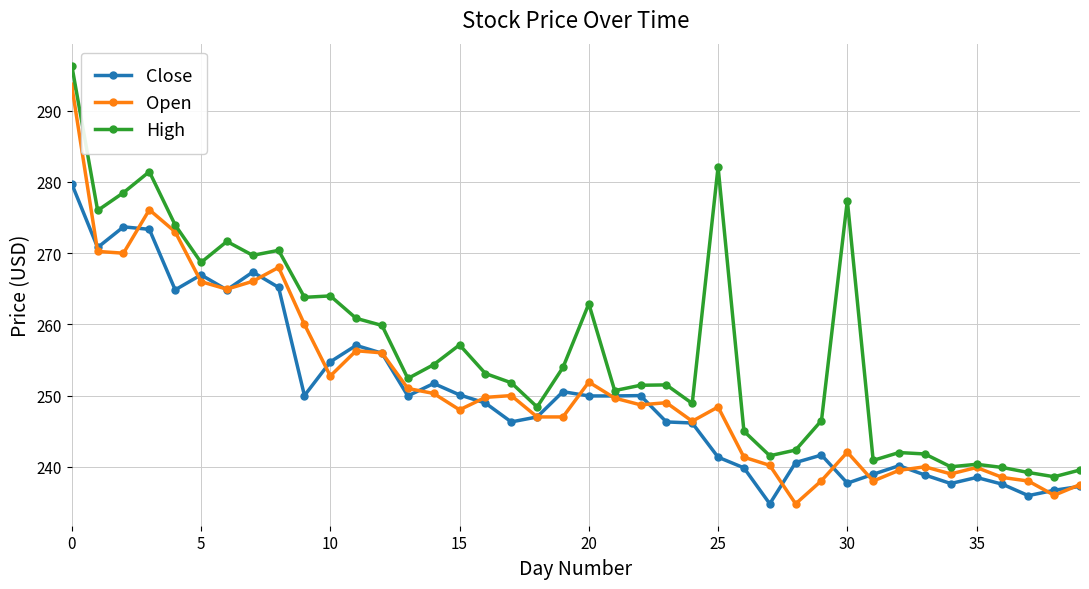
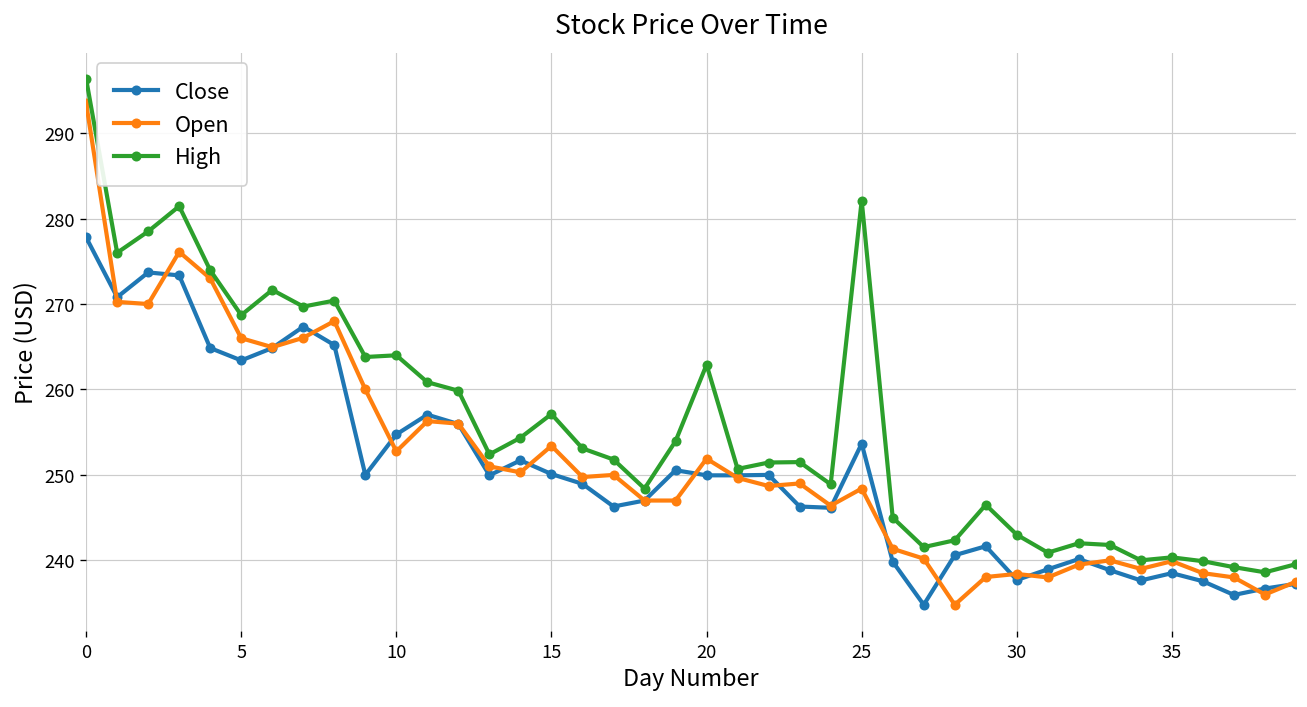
  {
    "Close": {
-     "0": 280,
-     "5": 267,
+     "0": 278,
+     "5": 263,
      "10": 255,
      "15": 250,
      "20": 250,
-     "25": 241,
+     "25": 254,
      "30": 238,
      "35": 239
    },
    "Open": {
      "0": 294,
      "5": 266,
      "10": 253,
-     "15": 248,
+     "15": 253,
      "20": 252,
      "25": 248,
-     "30": 242,
+     "30": 238,
      "35": 240
    },
    "High": {
      "0": 296,
      "5": 269,
      "10": 264,
      "15": 257,
      "20": 263,
      "25": 282,
-     "30": 277,
+     "30": 243,
      "35": 240
    }
  }
